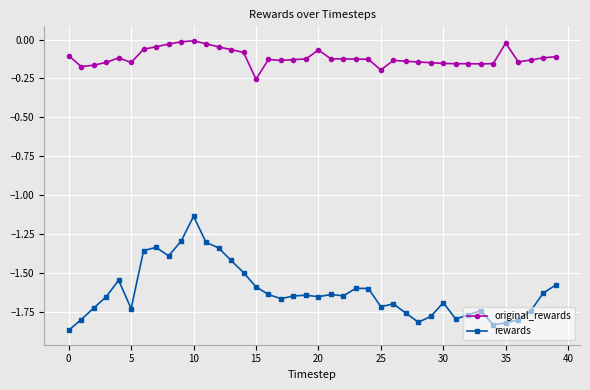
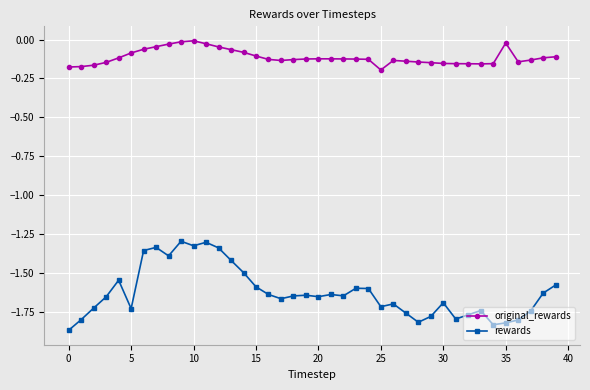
  {
    "original_rewards": {
-     "0": -0.10,
-     "5": -0.15,
+     "0": -0.18,
+     "5": -0.09,
      "10": -0.01,
-     "15": -0.25,
-     "20": -0.07,
+     "15": -0.11,
+     "20": -0.12,
      "25": -0.20,
      "30": -0.15,
      "35": -0.02
    },
    "rewards": {
      "0": -1.87,
      "5": -1.73,
-     "10": -1.14,
+     "10": -1.33,
      "15": -1.59,
      "20": -1.65,
      "25": -1.72,
      "30": -1.69
    }
  }
